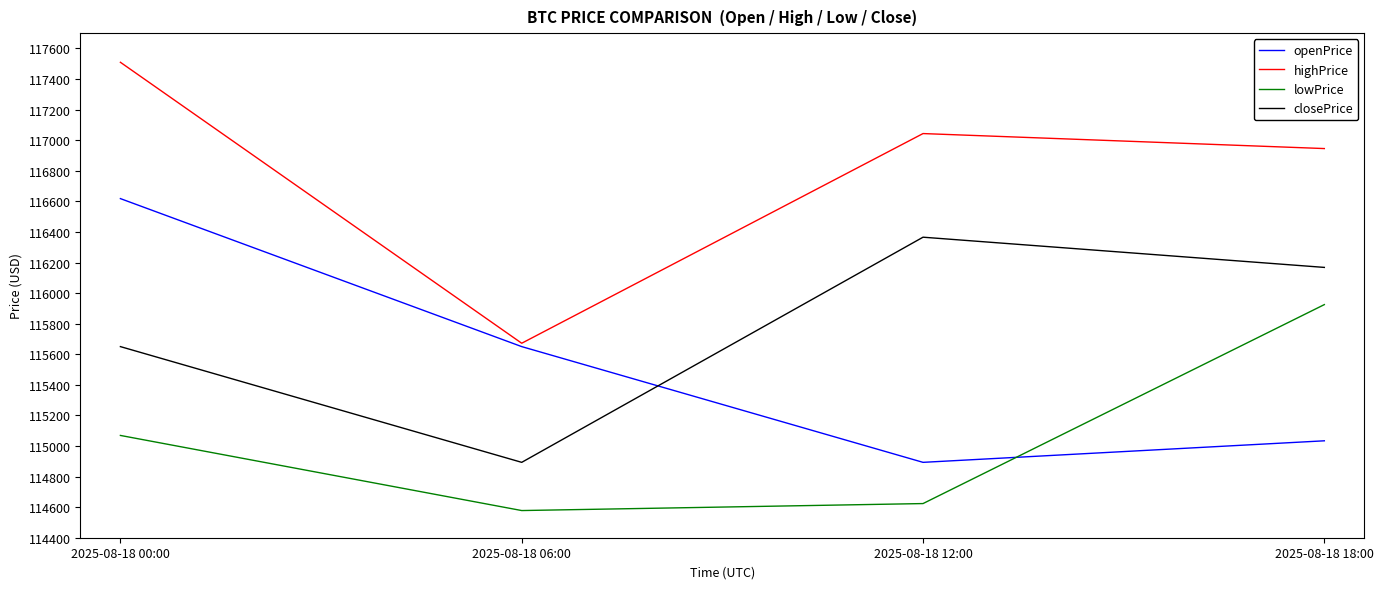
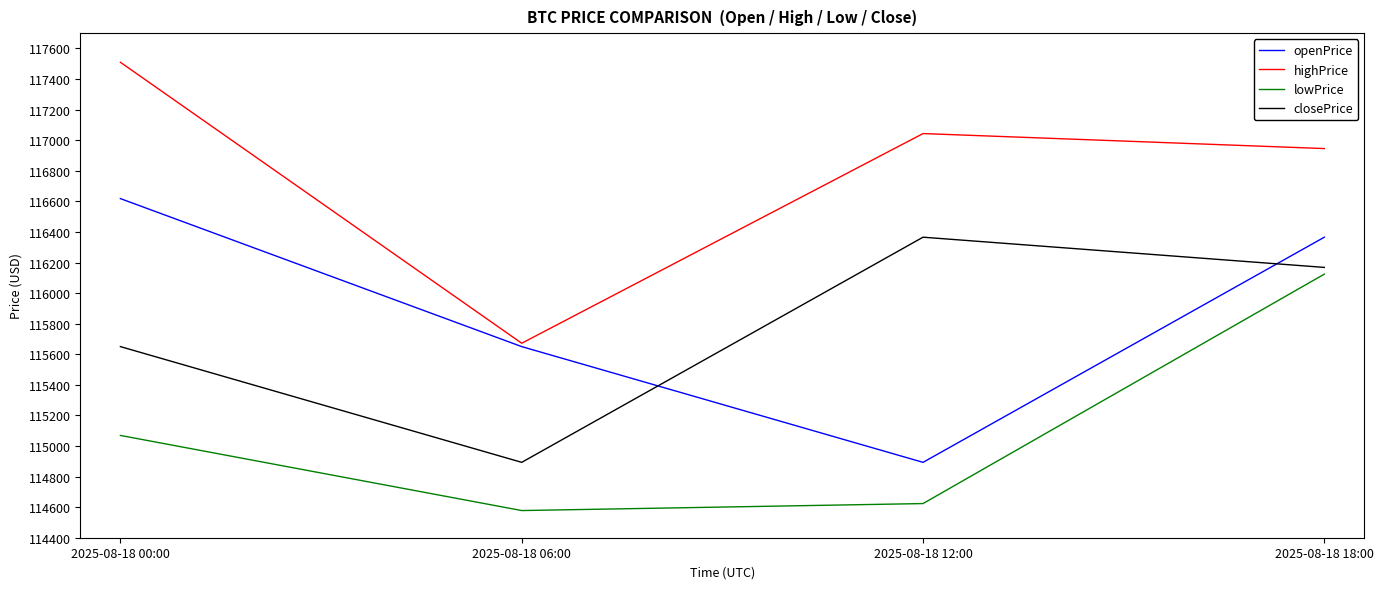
  {
    "openPrice": {
      "2025-08-18 00:00": 116620,
      "2025-08-18 06:00": 115650,
      "2025-08-18 12:00": 114890,
-     "2025-08-18 18:00": 115030
+     "2025-08-18 18:00": 116370
    },
    "highPrice": {
      "2025-08-18 00:00": 117510,
      "2025-08-18 06:00": 115670,
      "2025-08-18 12:00": 117040,
      "2025-08-18 18:00": 116950
    },
    "lowPrice": {
      "2025-08-18 00:00": 115070,
      "2025-08-18 06:00": 114580,
      "2025-08-18 12:00": 114620,
-     "2025-08-18 18:00": 115920
+     "2025-08-18 18:00": 116120
    },
    "closePrice": {
      "2025-08-18 00:00": 115650,
      "2025-08-18 06:00": 114890,
      "2025-08-18 12:00": 116370,
      "2025-08-18 18:00": 116170
    }
  }
